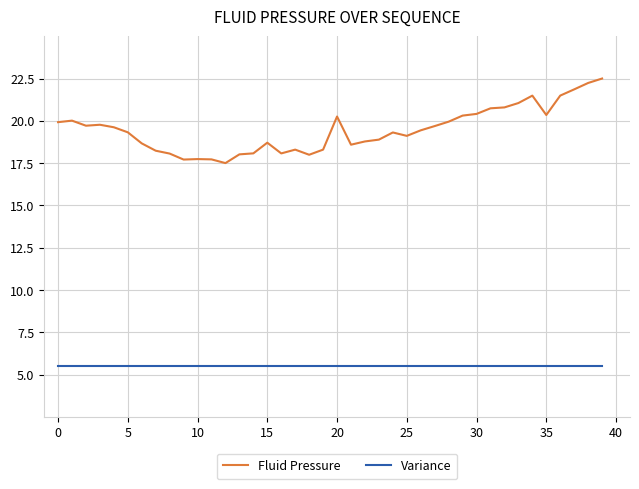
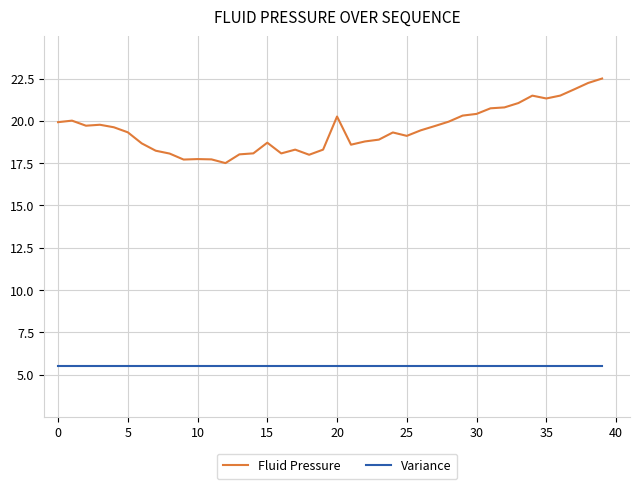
  {
    "Fluid Pressure": {
      "0": 19.9,
      "5": 19.3,
      "10": 17.7,
      "15": 18.7,
      "20": 20.3,
      "25": 19.1,
      "30": 20.4,
-     "35": 20.3
+     "35": 21.3
    },
    "Variance": {
      "0": 5.5,
      "5": 5.5,
      "10": 5.5,
      "15": 5.5,
      "20": 5.5,
      "25": 5.5,
      "30": 5.5,
      "35": 5.5
    }
  }
